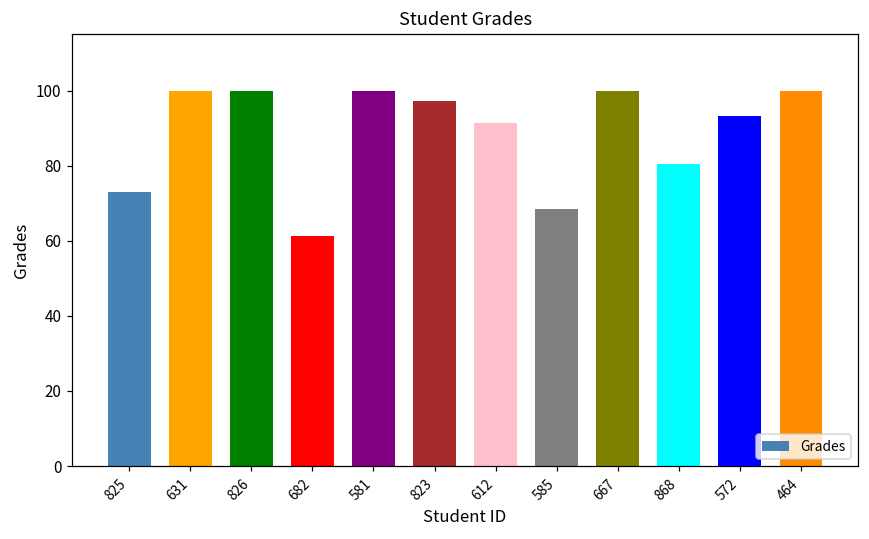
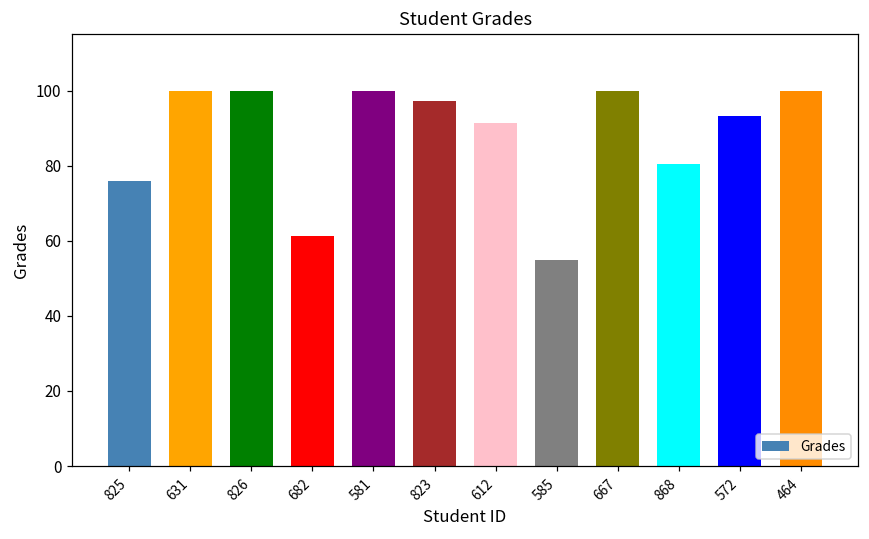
  {
-   "825": 73,
+   "825": 76,
    "631": 100,
    "826": 100,
    "682": 61,
    "581": 100,
    "823": 97,
    "612": 91,
-   "585": 69,
+   "585": 55,
    "667": 100,
    "868": 81,
    "572": 93,
    "464": 100
  }
